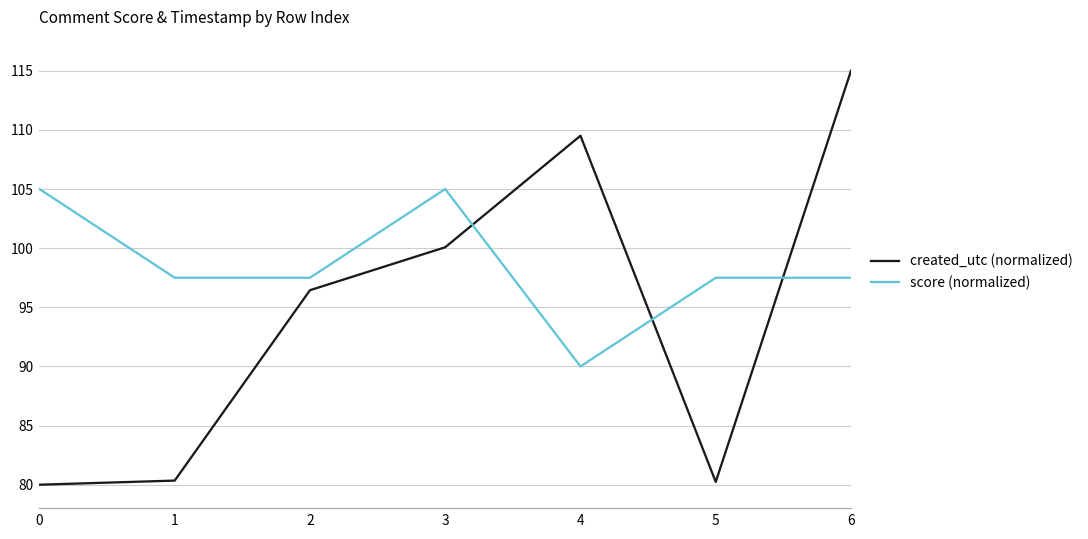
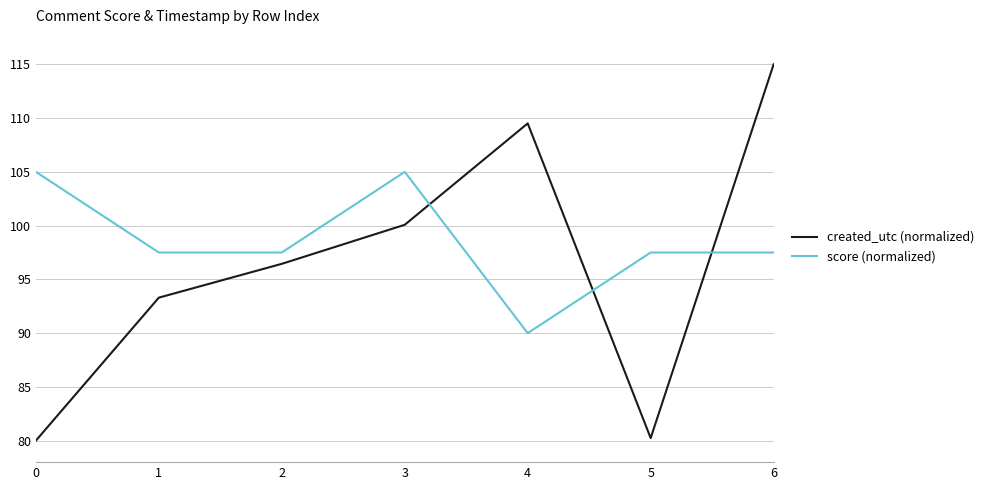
  {
    "created_utc (normalized)": {
      "0": 80.0,
-     "1": 80.3,
+     "1": 93.3,
      "2": 96.4,
      "3": 100.1,
      "4": 109.5,
      "5": 80.2,
      "6": 115.0
    },
    "score (normalized)": {
      "0": 105.0,
      "1": 97.5,
      "2": 97.5,
      "3": 105.0,
      "4": 90.0,
      "5": 97.5,
      "6": 97.5
    }
  }
